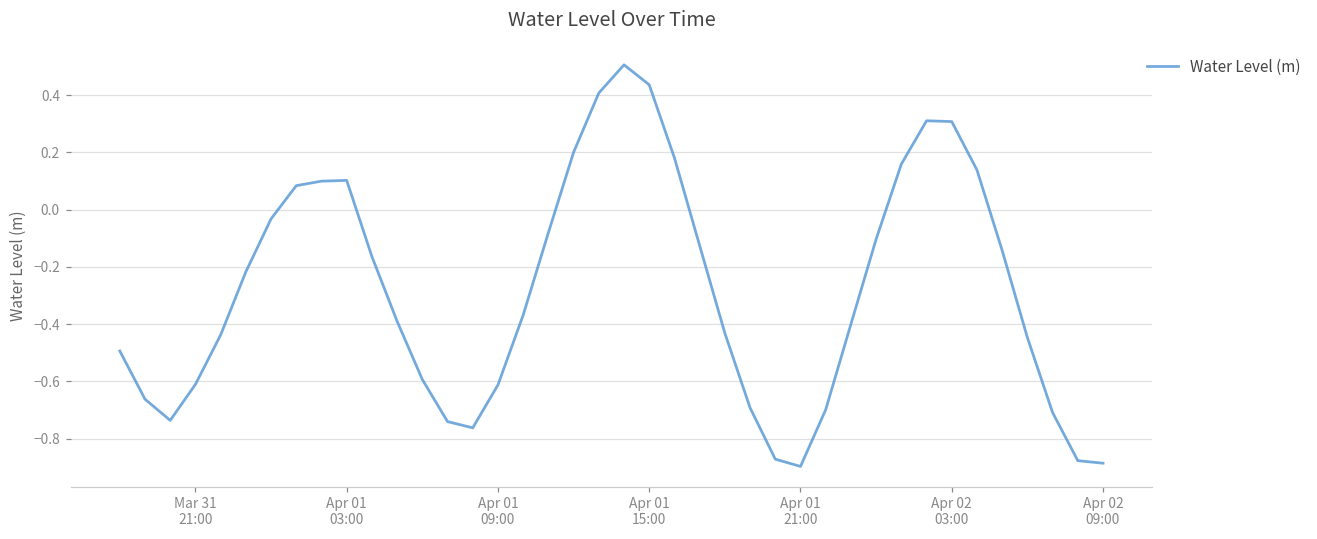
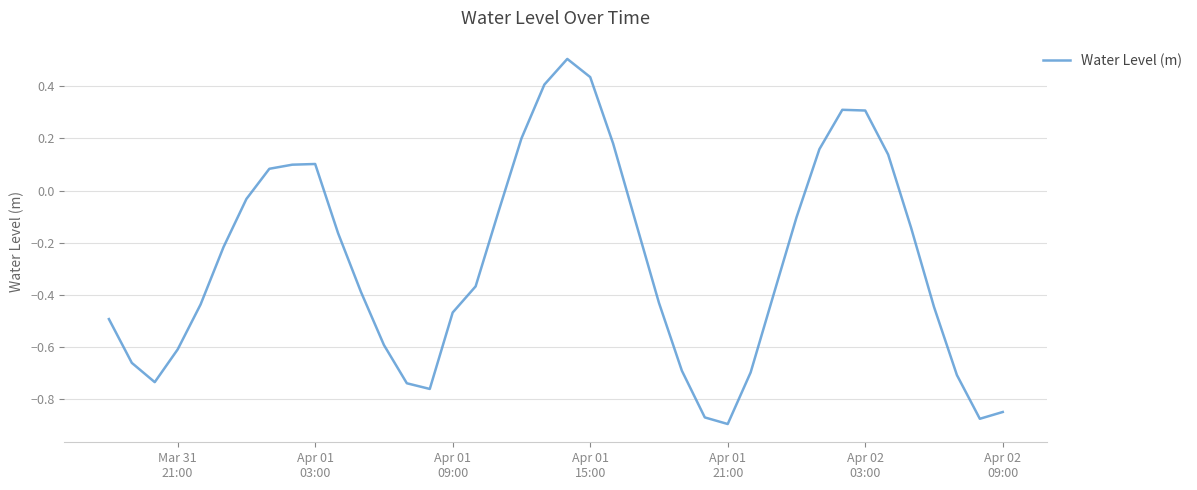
  {
    "Mar 31 21:00": -0.61,
    "Apr 01 03:00": 0.10,
-   "Apr 01 09:00": -0.61,
+   "Apr 01 09:00": -0.47,
    "Apr 01 15:00": 0.44,
    "Apr 01 21:00": -0.90,
    "Apr 02 03:00": 0.31,
-   "Apr 02 09:00": -0.89
+   "Apr 02 09:00": -0.85
  }
